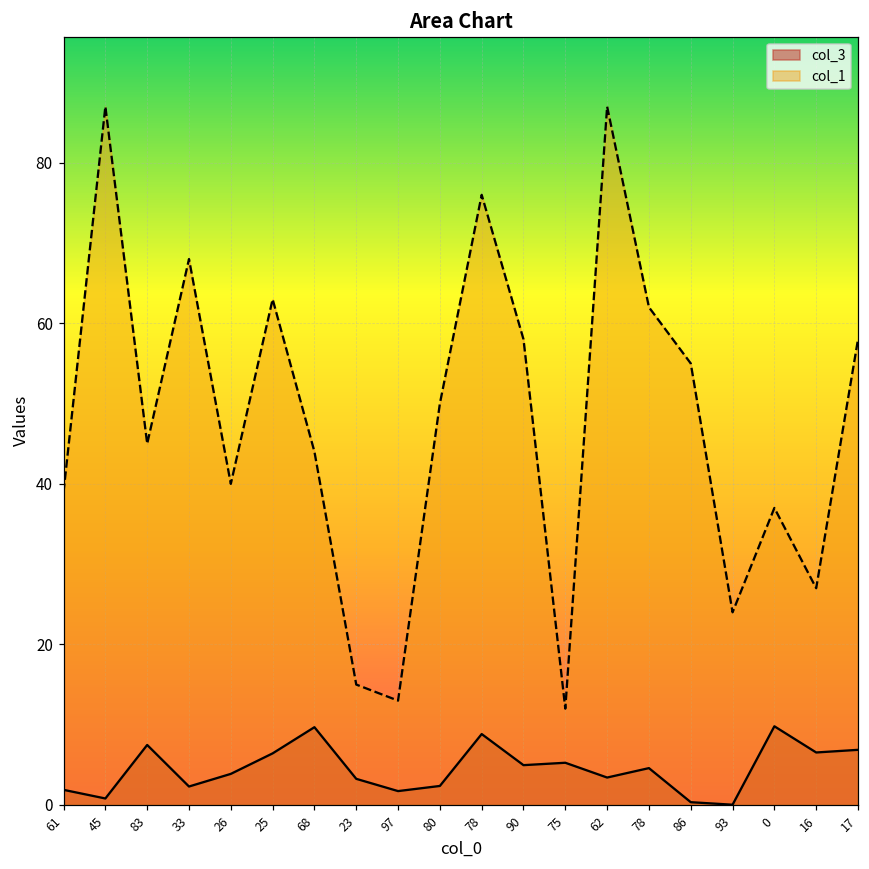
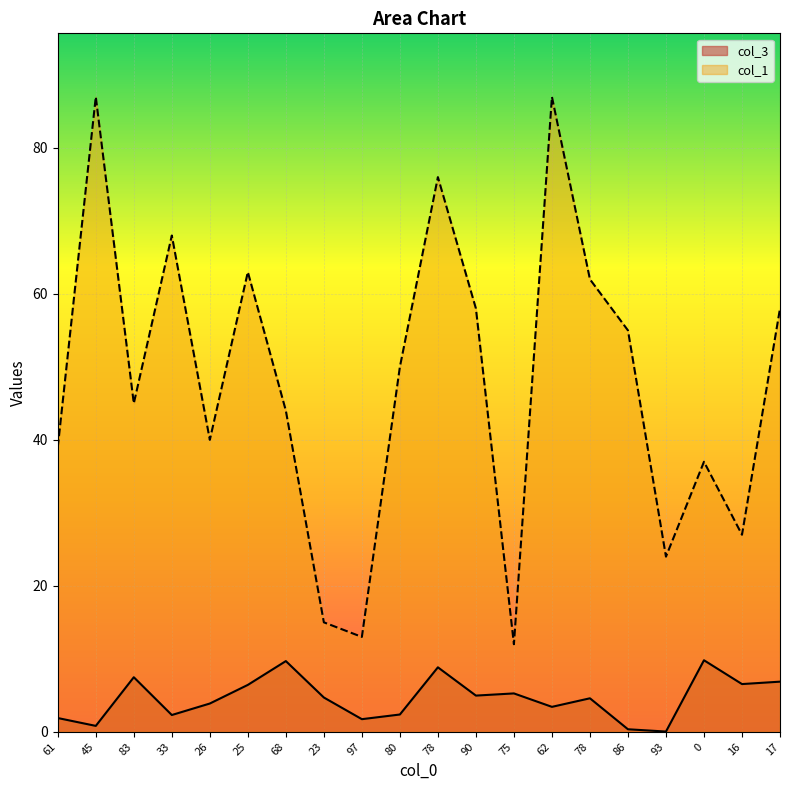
  {
    "col_3": {
      "61": 2,
      "45": 1,
      "83": 7,
      "33": 2,
      "26": 4,
      "25": 6,
      "68": 10,
-     "23": 3,
+     "23": 5,
      "97": 2,
      "80": 2,
      "90": 5,
      "75": 5,
      "62": 3,
      "86": 0,
      "93": 0,
      "0": 10,
      "16": 7,
      "17": 7
    },
    "col_1": {
      "61": 39,
      "45": 87,
      "83": 45,
      "33": 68,
      "26": 40,
      "25": 63,
      "68": 44,
      "23": 15,
      "97": 13,
      "80": 50,
      "90": 58,
      "75": 12,
      "62": 87,
      "86": 55,
      "93": 24,
      "0": 37,
      "16": 27,
      "17": 58
    }
  }
